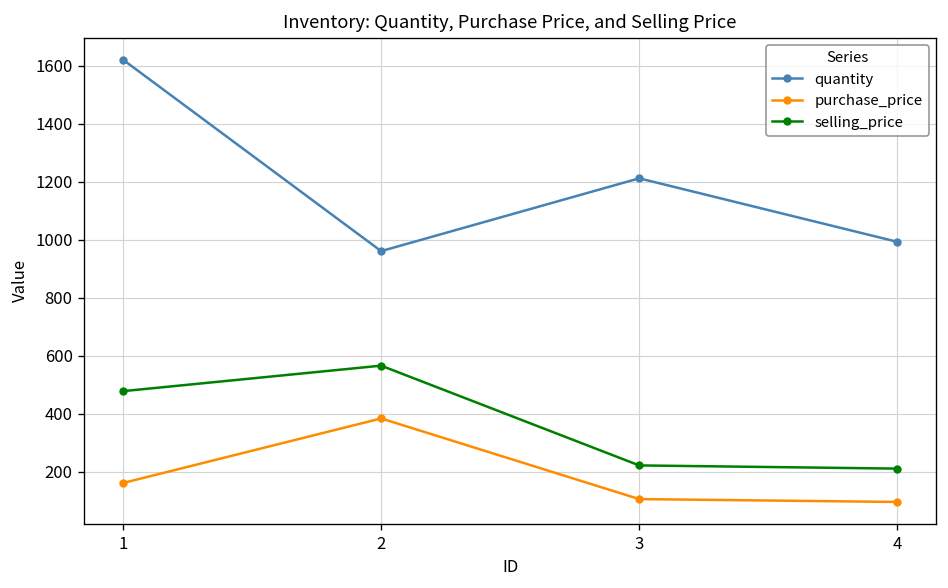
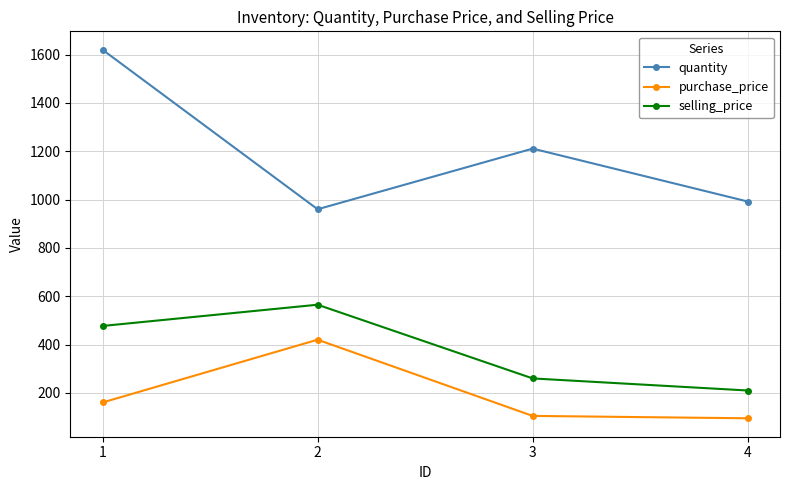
  {
    "quantity": {
      "1": 1620,
      "2": 960,
      "3": 1210,
      "4": 990
    },
    "purchase_price": {
      "1": 160,
-     "2": 380,
+     "2": 420,
      "3": 100,
      "4": 100
    },
    "selling_price": {
      "1": 480,
      "2": 570,
-     "3": 220,
+     "3": 260,
      "4": 210
    }
  }
